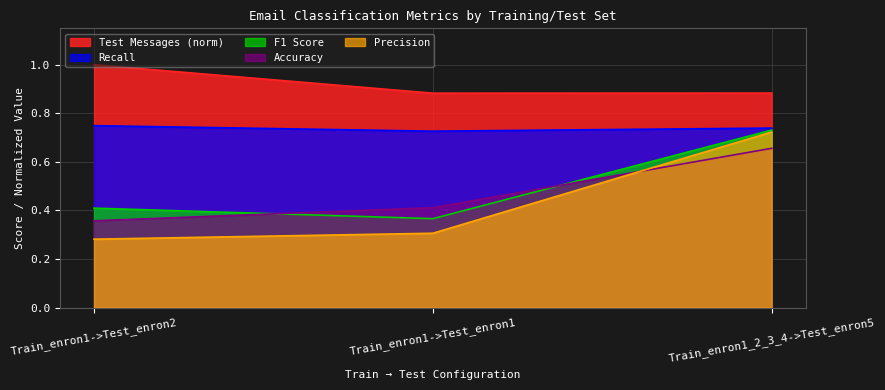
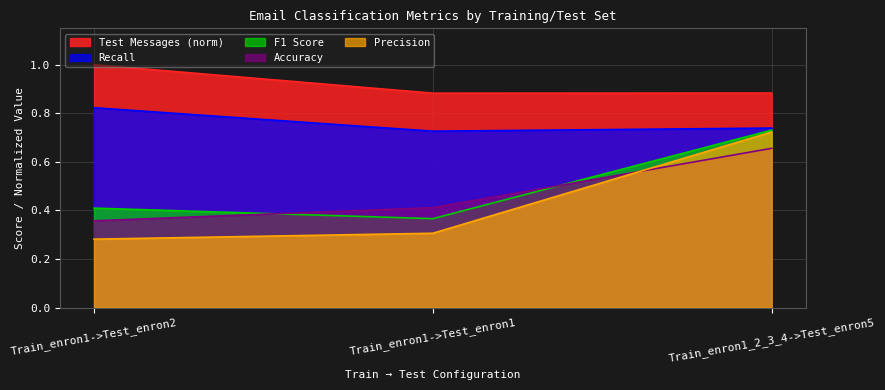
  {
    "Test Messages (norm)": {
      "Train_enron1->Test_enron1": 0.88,
      "Train_enron1_2_3_4->Test_enron5": 0.88
    },
    "Recall": {
-     "Train_enron1->Test_enron2": 0.75,
+     "Train_enron1->Test_enron2": 0.82,
      "Train_enron1->Test_enron1": 0.73
    },
    "F1 Score": {
      "Train_enron1->Test_enron2": 0.41,
      "Train_enron1->Test_enron1": 0.37
    },
    "Accuracy": {
      "Train_enron1->Test_enron2": 0.36,
      "Train_enron1->Test_enron1": 0.41,
      "Train_enron1_2_3_4->Test_enron5": 0.66
    },
    "Precision": {
      "Train_enron1->Test_enron2": 0.28,
      "Train_enron1->Test_enron1": 0.31
    }
  }
